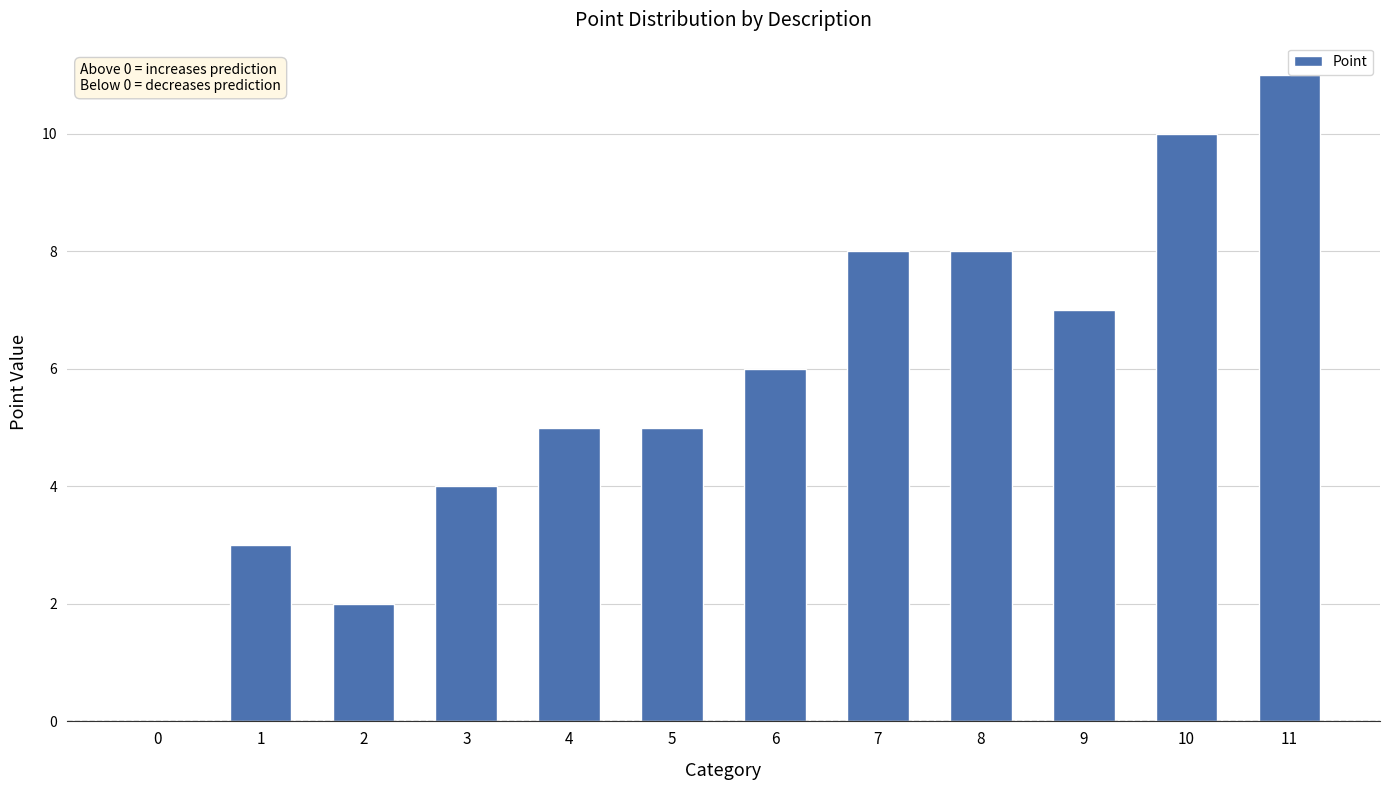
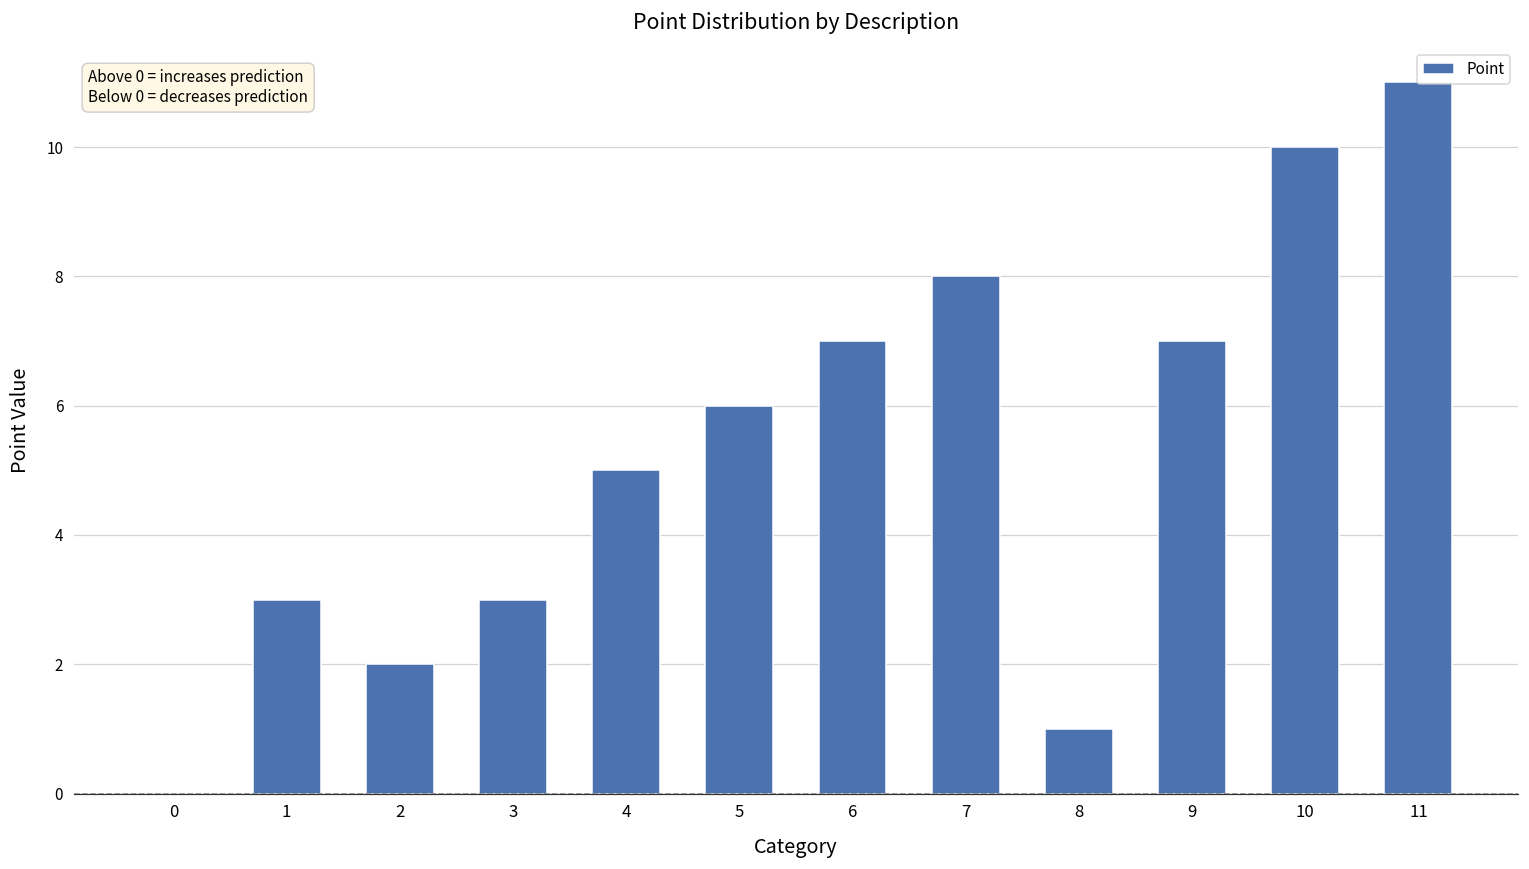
  {
    "0": 0,
    "1": 3,
    "2": 2,
-   "3": 4,
+   "3": 3,
    "4": 5,
-   "5": 5,
-   "6": 6,
+   "5": 6,
+   "6": 7,
    "7": 8,
-   "8": 8,
+   "8": 1,
    "9": 7,
    "10": 10,
    "11": 11
  }
